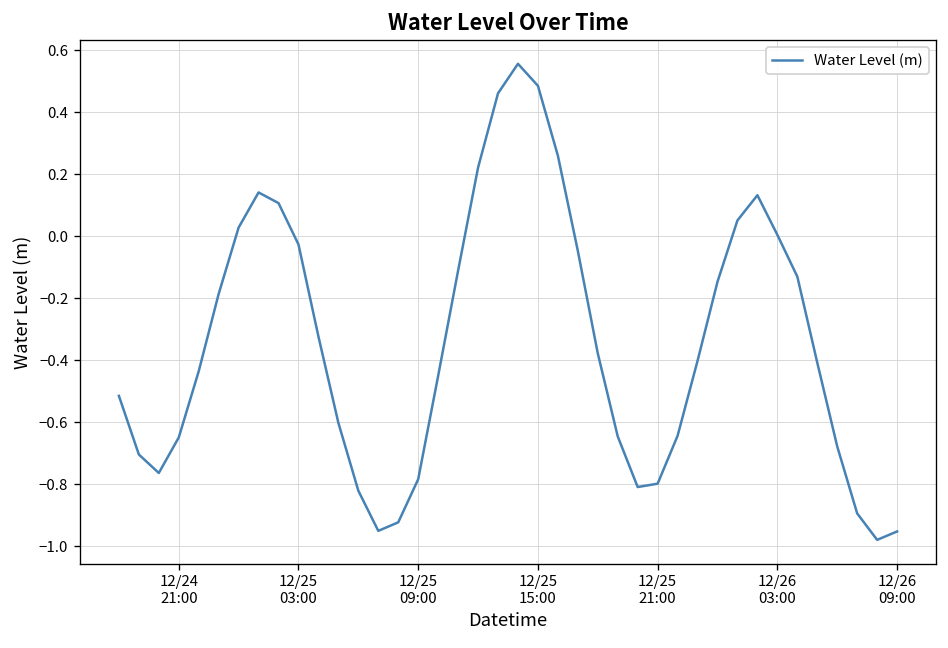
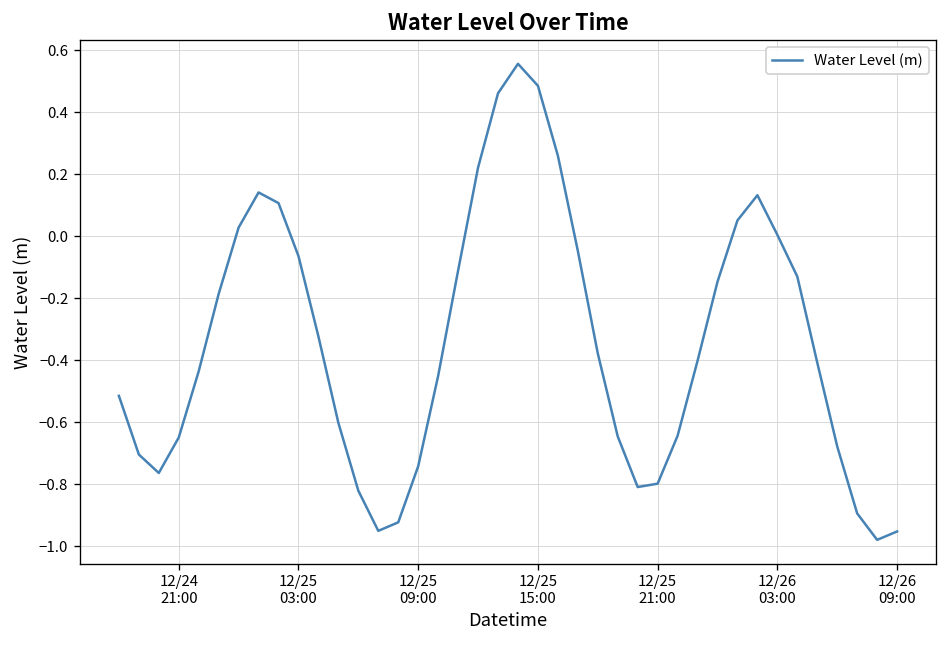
  {
    "12/24 21:00": -0.65,
-   "12/25 03:00": -0.03,
-   "12/25 09:00": -0.78,
+   "12/25 03:00": -0.06,
+   "12/25 09:00": -0.74,
    "12/25 15:00": 0.49,
    "12/25 21:00": -0.80,
    "12/26 03:00": 0.00,
    "12/26 09:00": -0.95
  }
